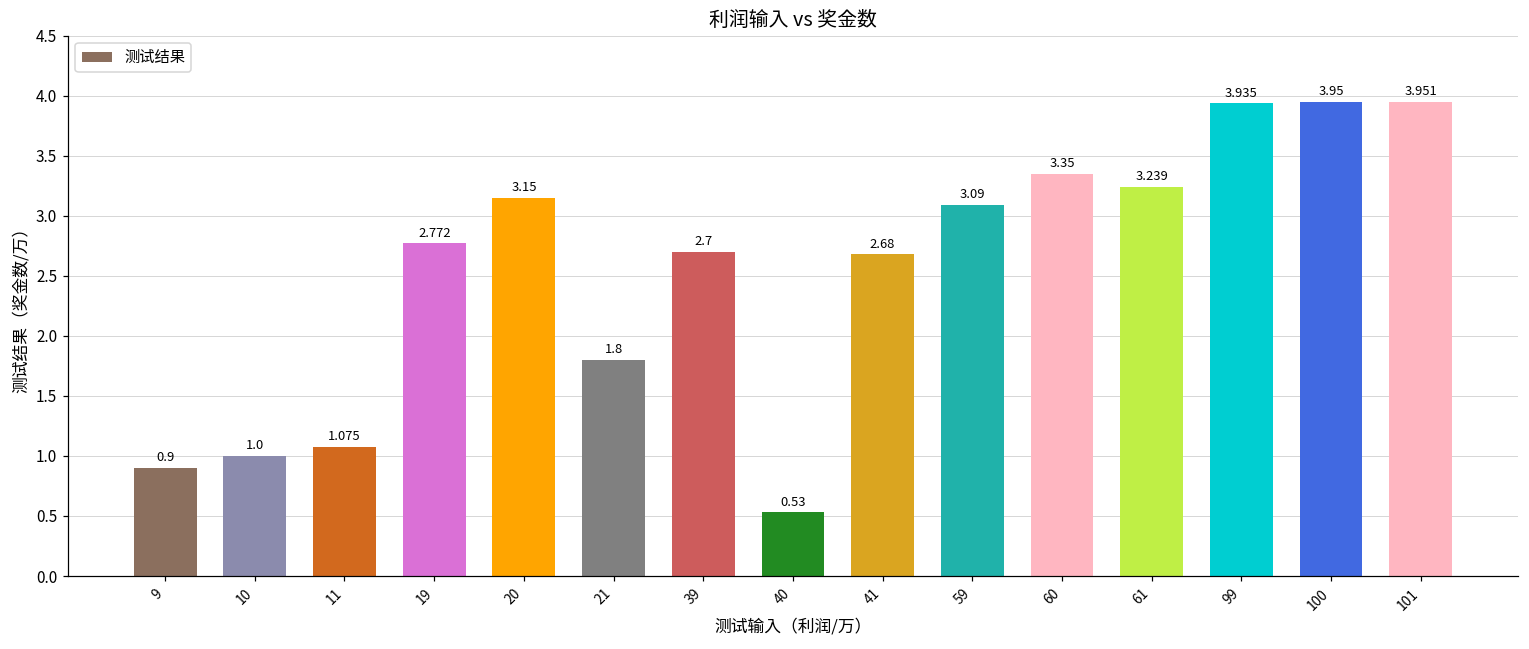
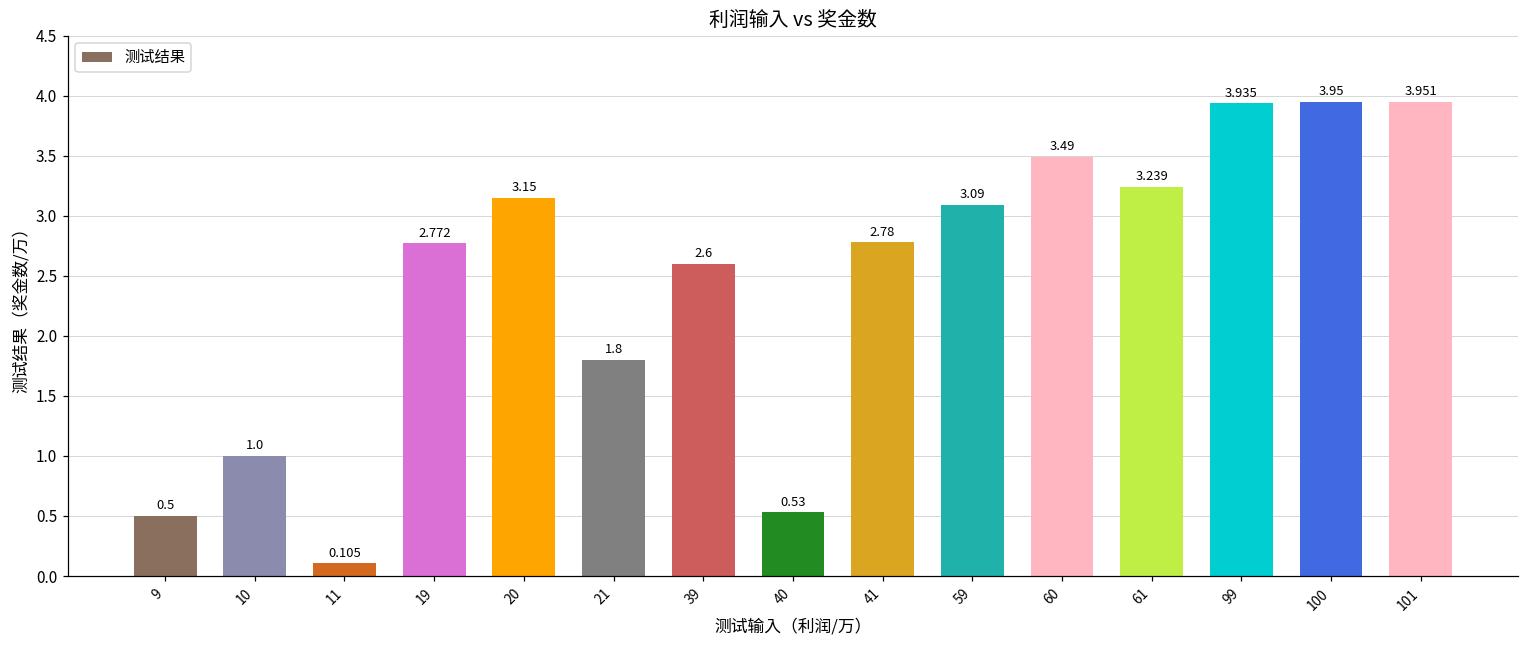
  {
-   "9": 0.9,
+   "9": 0.5,
    "10": 1.0,
-   "11": 1.075,
+   "11": 0.105,
    "19": 2.772,
    "20": 3.15,
    "21": 1.8,
-   "39": 2.7,
+   "39": 2.6,
    "40": 0.53,
-   "41": 2.68,
+   "41": 2.78,
    "59": 3.09,
-   "60": 3.35,
+   "60": 3.49,
    "61": 3.239,
    "99": 3.935,
    "100": 3.95,
    "101": 3.951
  }
